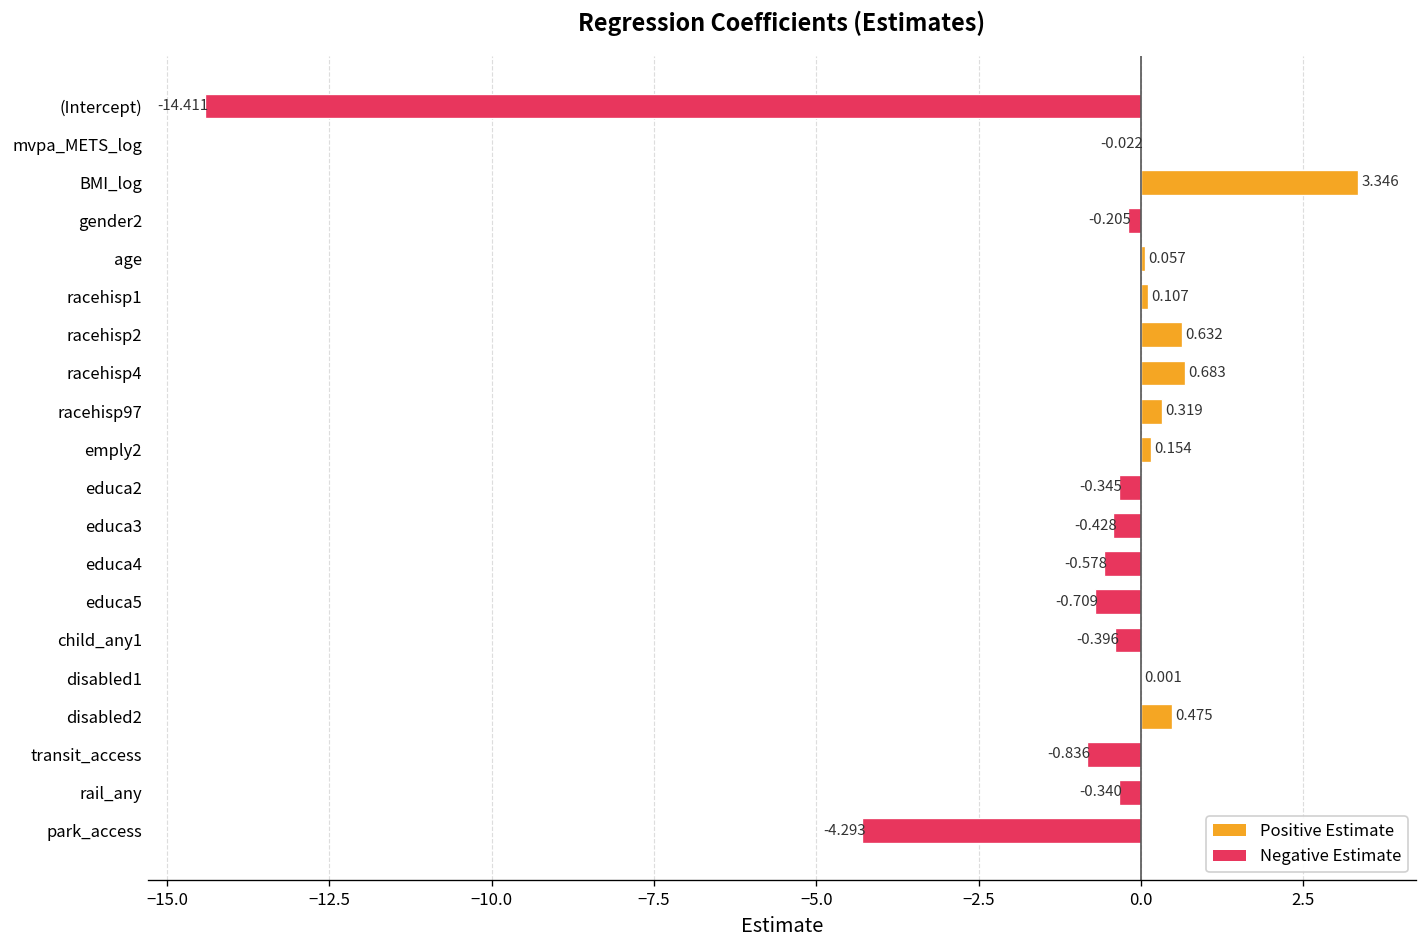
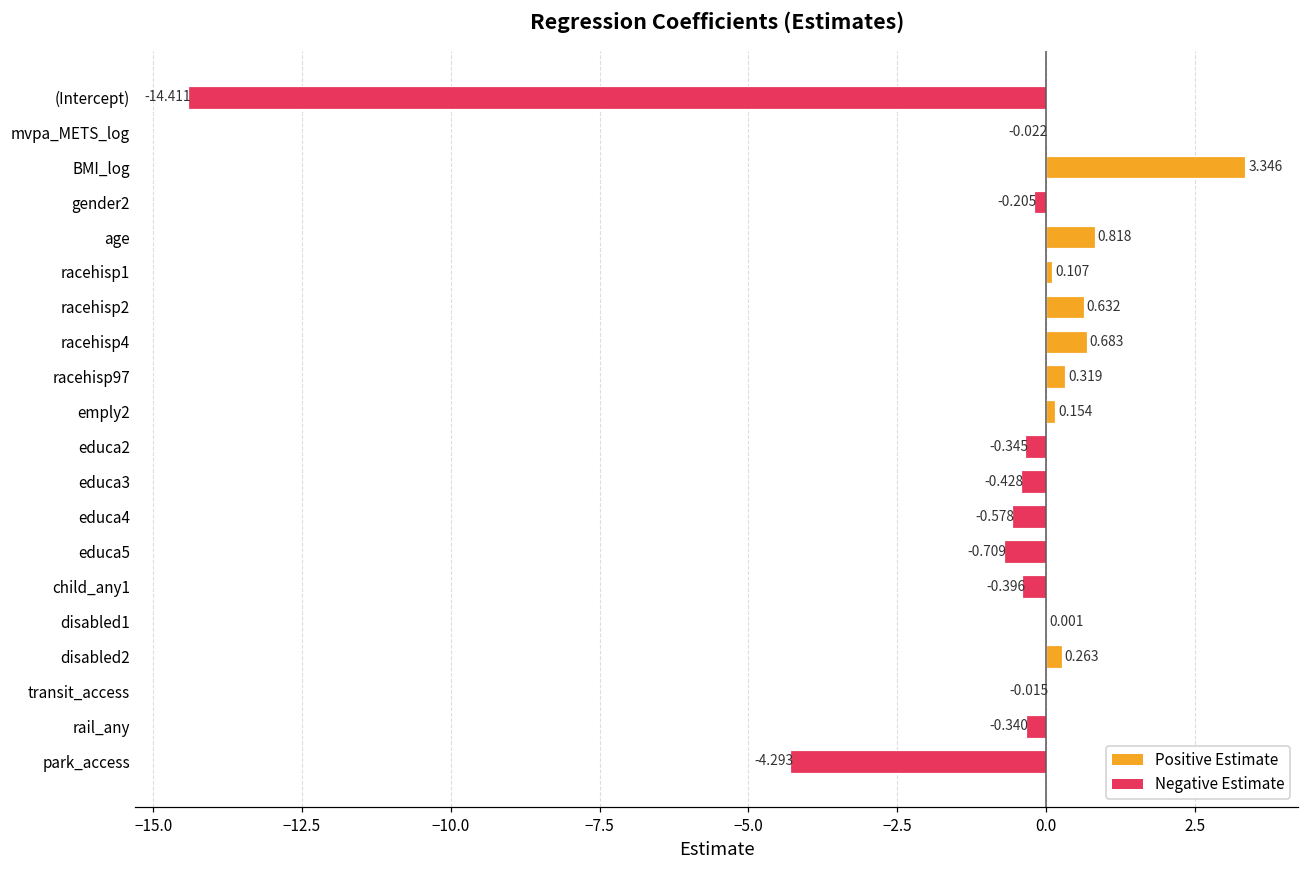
  {
    "(Intercept)": -14.411,
    "mvpa_METS_log": -0.022,
    "BMI_log": 3.346,
    "gender2": -0.205,
-   "age": 0.057,
+   "age": 0.818,
    "racehisp1": 0.107,
    "racehisp2": 0.632,
    "racehisp4": 0.683,
    "racehisp97": 0.319,
    "emply2": 0.154,
    "educa2": -0.345,
    "educa3": -0.428,
    "educa4": -0.578,
    "educa5": -0.709,
    "child_any1": -0.396,
    "disabled1": 0.001,
-   "disabled2": 0.475,
-   "transit_access": -0.836,
+   "disabled2": 0.263,
+   "transit_access": -0.015,
    "rail_any": -0.340,
    "park_access": -4.293
  }
